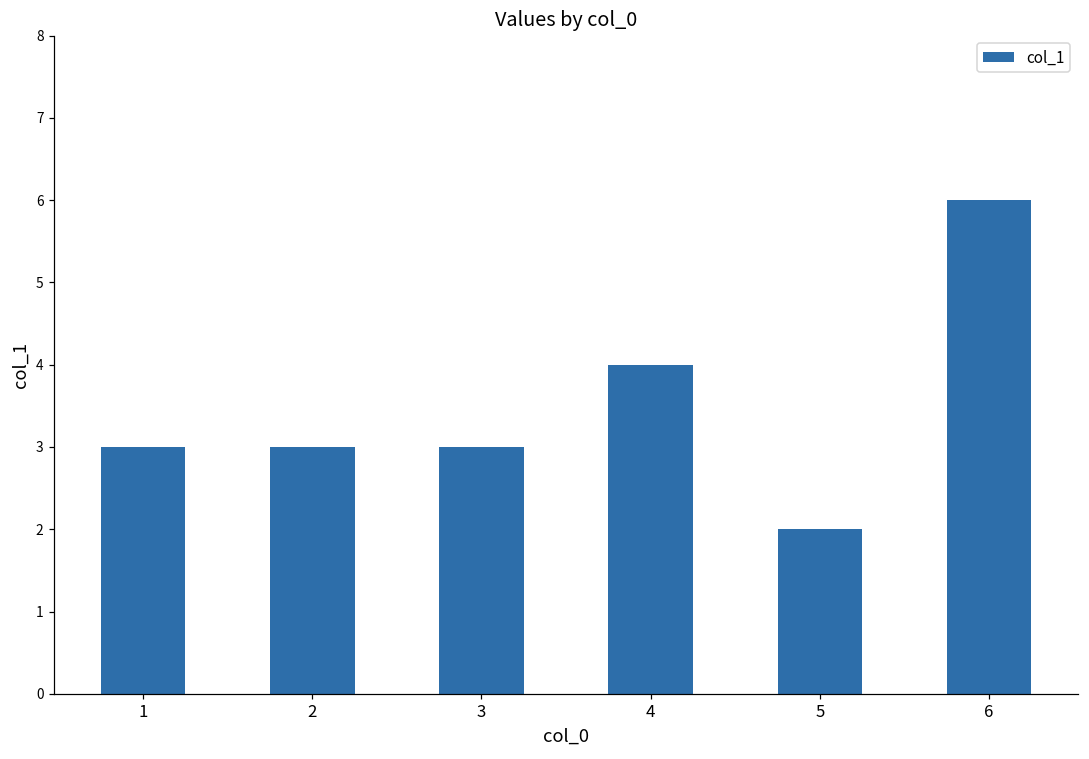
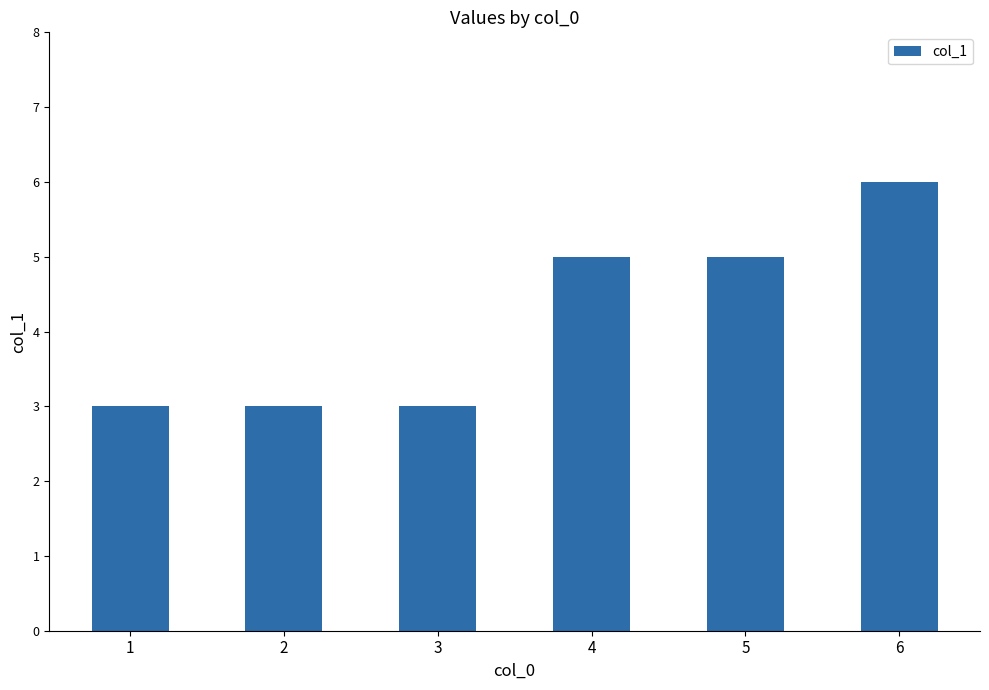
  {
    "1": 3,
    "2": 3,
    "3": 3,
-   "4": 4,
-   "5": 2,
+   "4": 5,
+   "5": 5,
    "6": 6
  }
